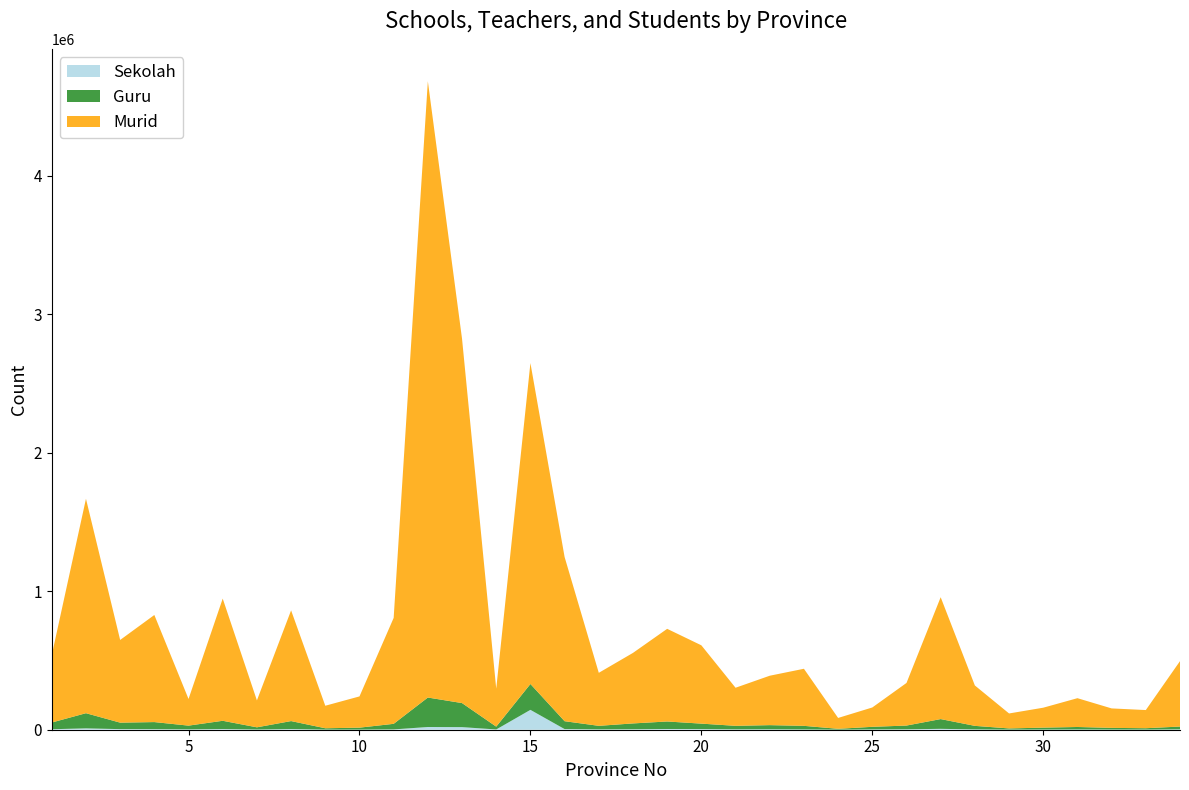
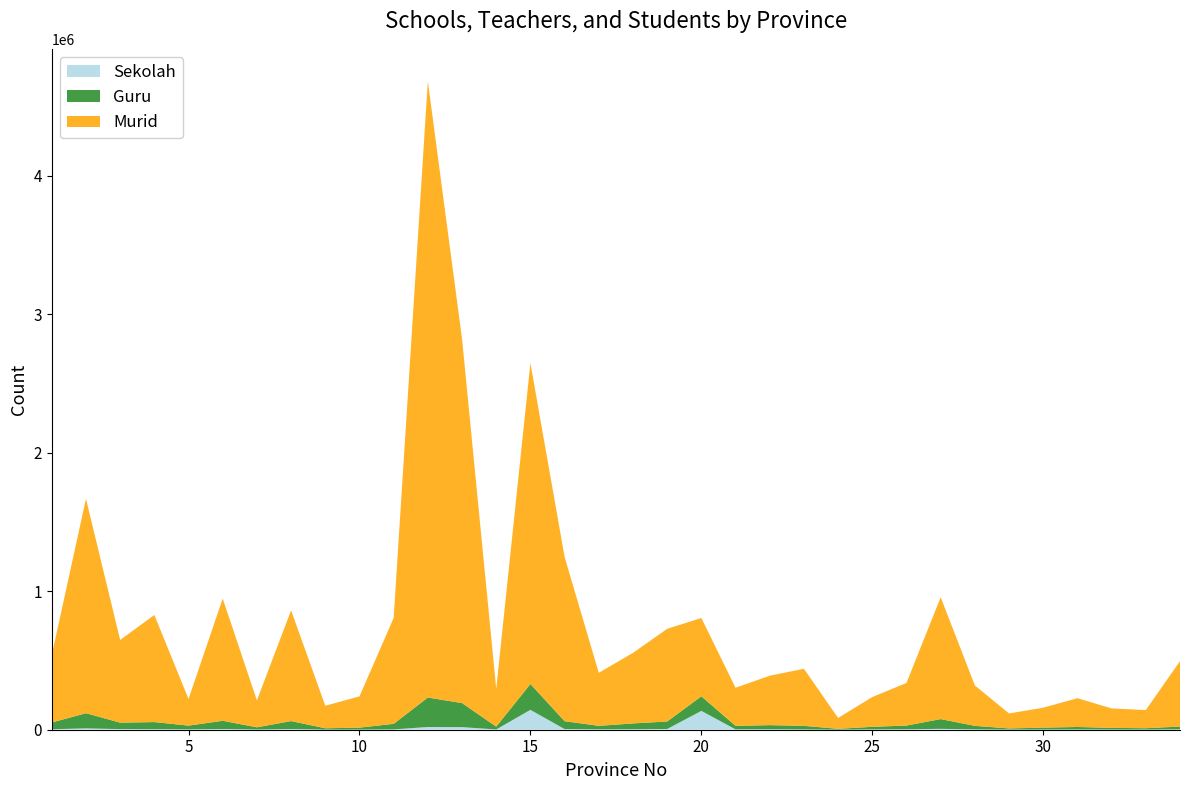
  {
    "Sekolah": {
      "15": 140000,
-     "20": 0
+     "20": 140000
    },
    "Guru": {
      "5": 30000,
      "15": 190000,
-     "20": 40000,
+     "20": 110000,
      "25": 20000
    },
    "Murid": {
      "5": 190000,
      "10": 230000,
      "15": 2320000,
      "20": 570000,
-     "25": 140000,
+     "25": 220000,
      "30": 140000
    }
  }
